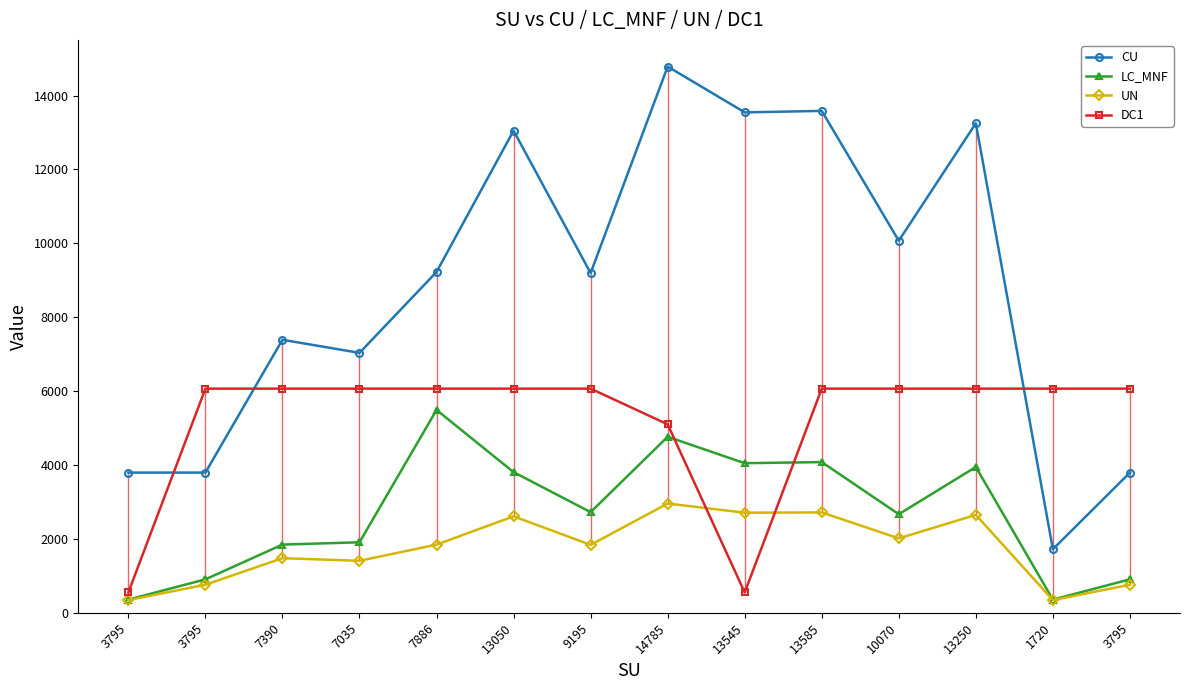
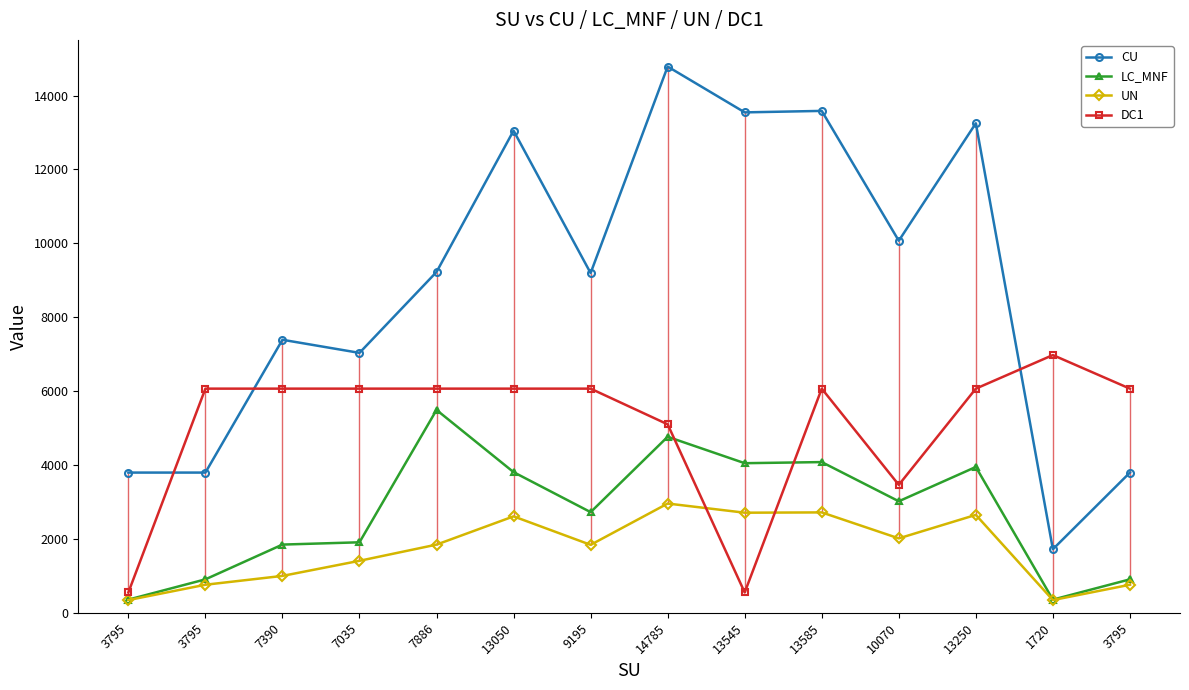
  {
    "CU": {
      "7390": 7400,
      "7035": 7000,
      "7886": 9200,
      "13050": 13100,
      "9195": 9200,
      "14785": 14800,
      "13545": 13500,
      "13585": 13600,
      "10070": 10100,
      "13250": 13300,
      "1720": 1700
    },
    "LC_MNF": {
      "7390": 1800,
      "7035": 1900,
      "7886": 5500,
      "13050": 3800,
      "9195": 2700,
      "14785": 4800,
      "13545": 4000,
      "13585": 4100,
-     "10070": 2700,
+     "10070": 3000,
      "13250": 3900
    },
    "UN": {
-     "7390": 1500,
+     "7390": 1000,
      "7035": 1400,
      "7886": 1800,
      "13050": 2600,
      "9195": 1800,
      "14785": 3000,
      "13545": 2700,
      "13585": 2700,
      "10070": 2000,
      "13250": 2700
    },
    "DC1": {
      "7390": 6100,
      "7035": 6100,
      "7886": 6100,
      "13050": 6100,
      "9195": 6100,
      "14785": 5100,
      "13545": 600,
      "13585": 6100,
-     "10070": 6100,
+     "10070": 3500,
      "13250": 6100,
-     "1720": 6100
+     "1720": 7000
    }
  }
